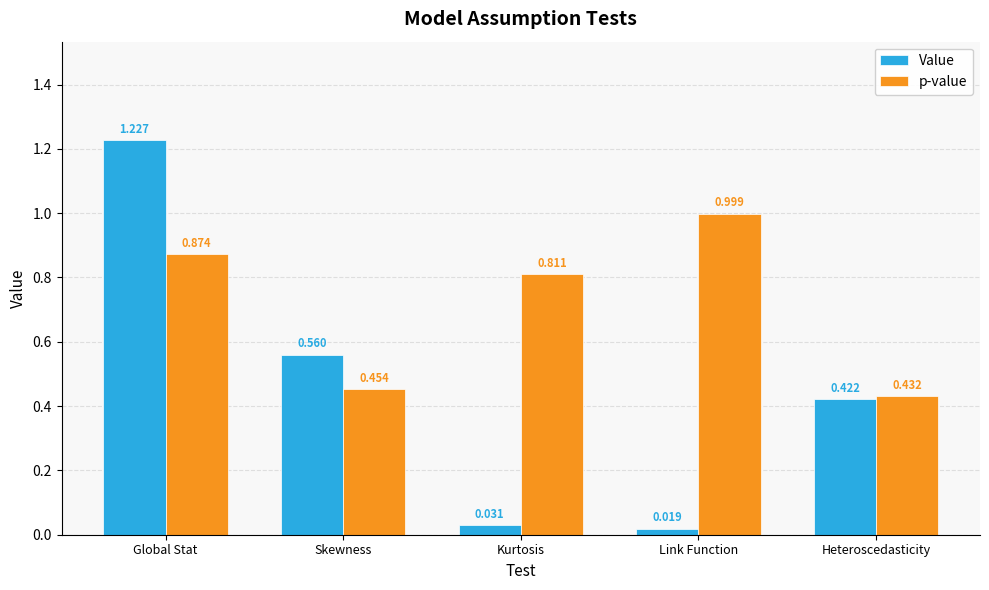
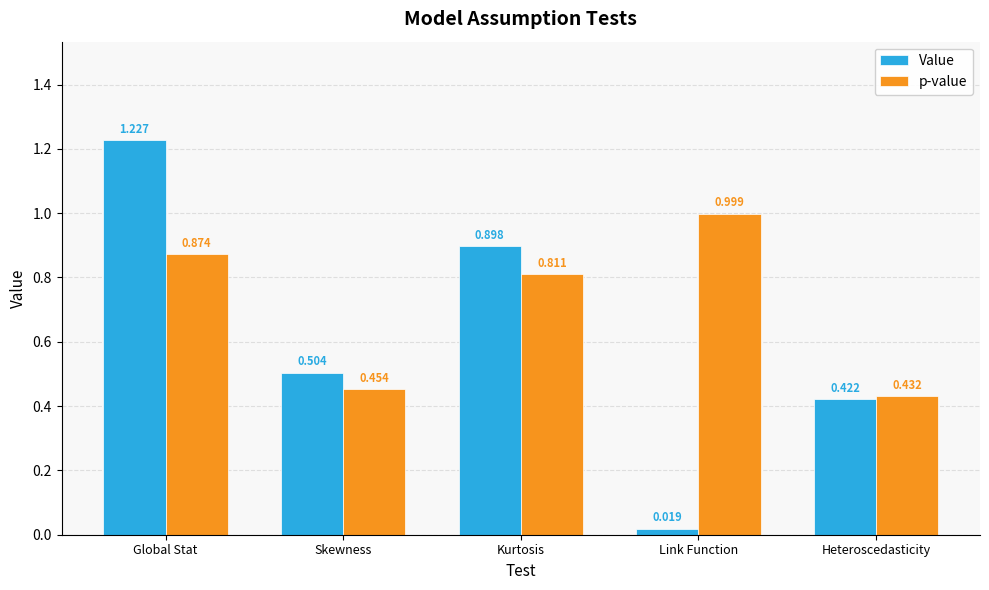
  {
    "Value": {
      "Global Stat": 1.227,
-     "Skewness": 0.560,
-     "Kurtosis": 0.031,
+     "Skewness": 0.504,
+     "Kurtosis": 0.898,
      "Link Function": 0.019,
      "Heteroscedasticity": 0.422
    },
    "p-value": {
      "Global Stat": 0.874,
      "Skewness": 0.454,
      "Kurtosis": 0.811,
      "Link Function": 0.999,
      "Heteroscedasticity": 0.432
    }
  }
